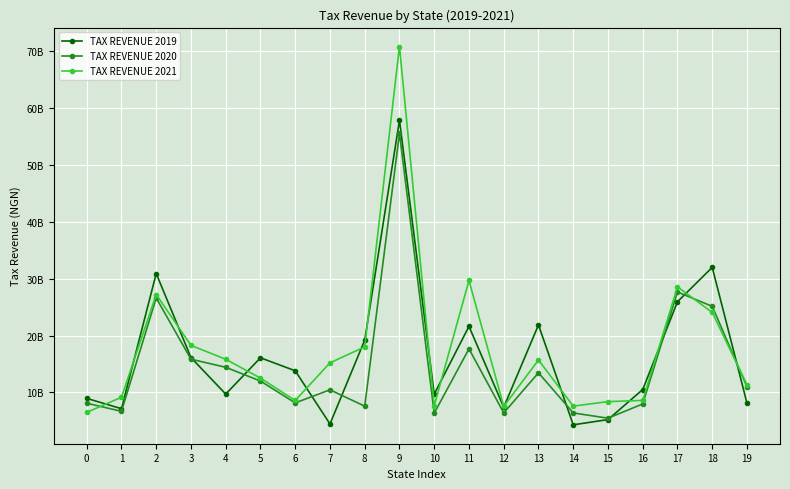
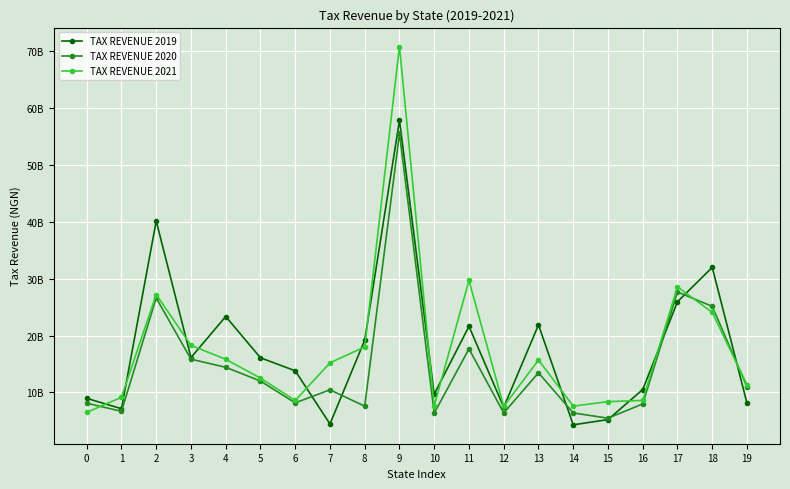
  {
    "TAX REVENUE 2019": {
      "0": 9000000000,
      "1": 7000000000,
-     "2": 31000000000,
-     "4": 10000000000,
+     "2": 40000000000,
+     "4": 23000000000,
      "5": 16000000000,
      "6": 14000000000,
      "7": 4000000000,
      "8": 19000000000,
      "9": 58000000000,
      "10": 10000000000,
      "11": 22000000000,
      "13": 22000000000,
      "14": 4000000000,
      "16": 11000000000,
      "17": 26000000000,
      "18": 32000000000,
      "19": 8000000000
    },
    "TAX REVENUE 2020": {
      "0": 8000000000,
      "1": 7000000000,
      "2": 27000000000,
      "4": 14000000000,
      "5": 12000000000,
      "7": 10000000000,
      "8": 8000000000,
      "9": 56000000000,
      "10": 6000000000,
      "11": 18000000000,
      "12": 6000000000,
      "13": 13000000000,
      "14": 6000000000,
      "16": 8000000000,
      "17": 28000000000,
      "18": 25000000000
    },
    "TAX REVENUE 2021": {
      "0": 7000000000,
      "1": 9000000000,
      "2": 27000000000,
      "3": 18000000000,
      "4": 16000000000,
      "5": 13000000000,
      "7": 15000000000,
      "8": 18000000000,
      "9": 71000000000,
      "10": 8000000000,
      "11": 30000000000,
      "13": 16000000000,
      "14": 8000000000,
      "15": 8000000000,
      "16": 9000000000,
      "17": 29000000000,
      "18": 24000000000
    }
  }
